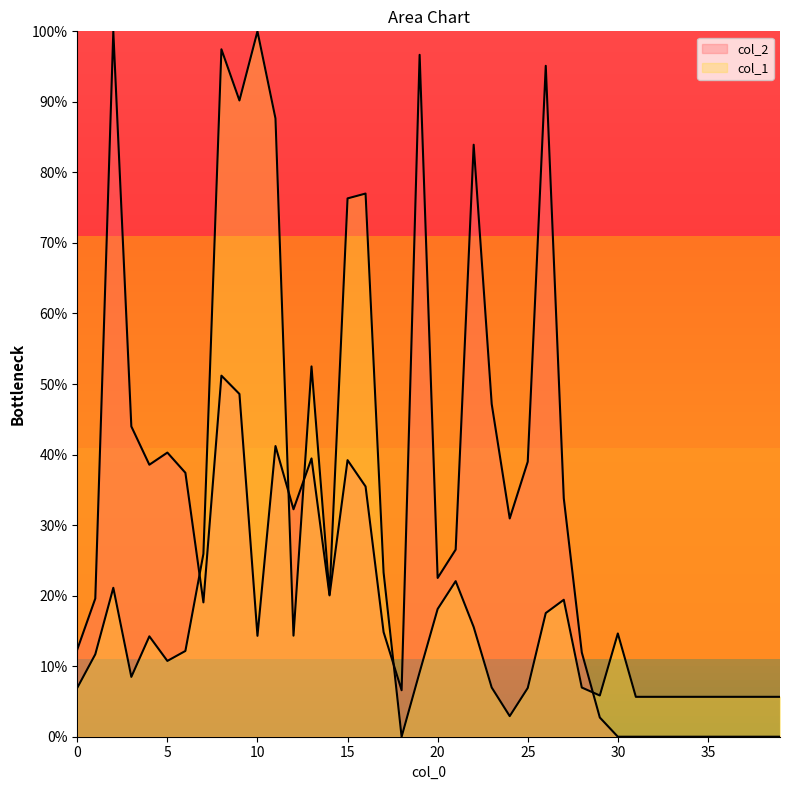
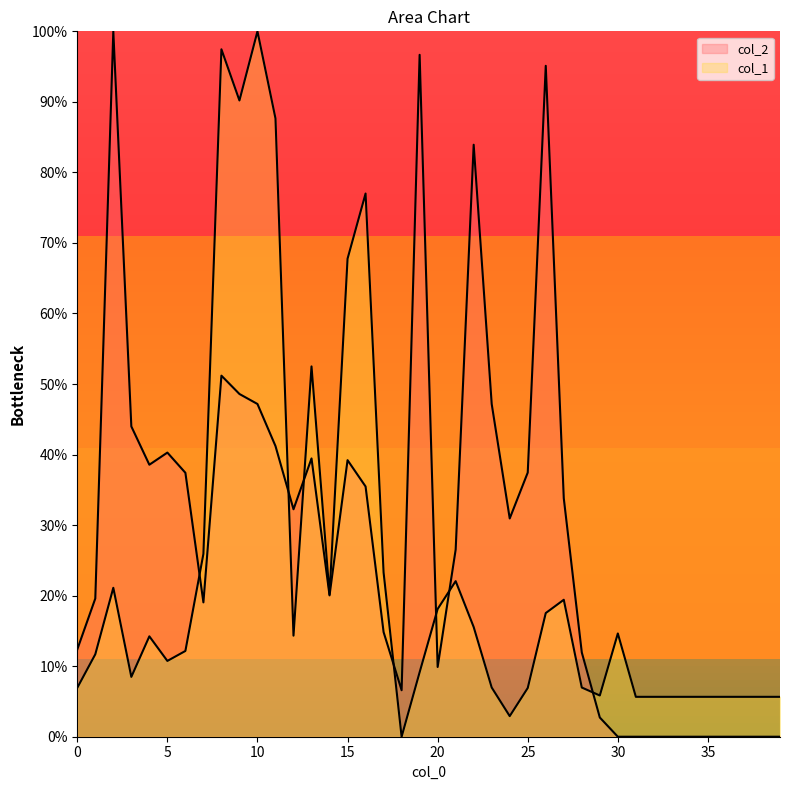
  {
    "col_2": {
      "0": "12%",
      "5": "40%",
-     "10": "14%",
+     "10": "47%",
      "15": "39%",
-     "20": "23%",
-     "25": "39%",
+     "20": "10%",
+     "25": "37%",
      "30": "0%",
      "35": "0%"
    },
    "col_1": {
      "0": "7%",
      "5": "11%",
      "10": "100%",
-     "15": "76%",
+     "15": "68%",
      "20": "18%",
      "25": "7%",
      "30": "15%",
      "35": "6%"
    }
  }
